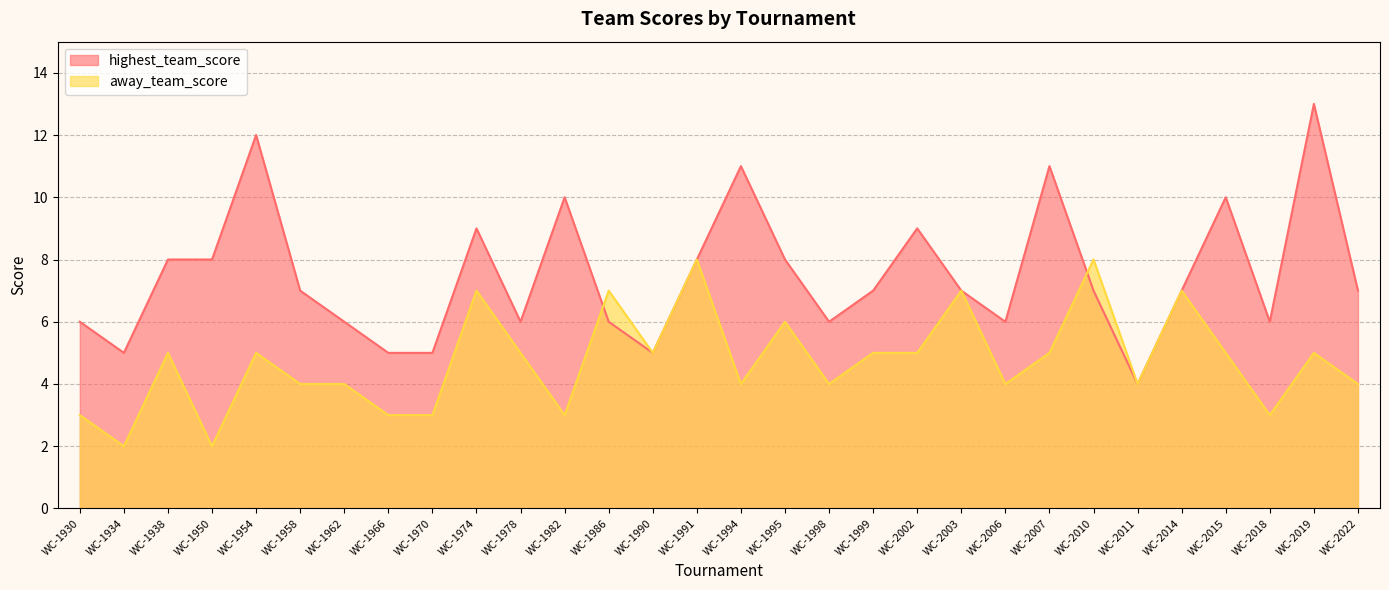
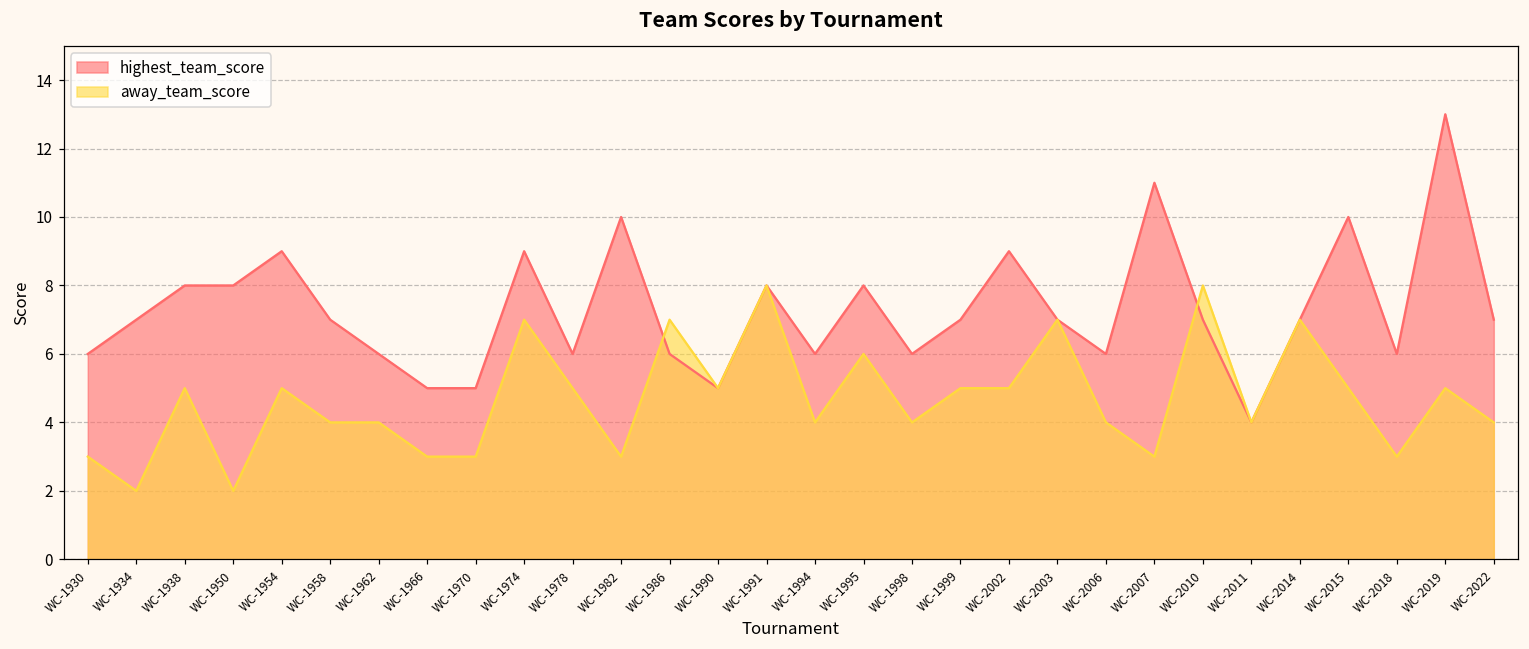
  {
    "highest_team_score": {
      "WC-1930": 6,
-     "WC-1934": 5,
+     "WC-1934": 7,
      "WC-1938": 8,
      "WC-1950": 8,
-     "WC-1954": 12,
+     "WC-1954": 9,
      "WC-1958": 7,
      "WC-1962": 6,
      "WC-1966": 5,
      "WC-1970": 5,
      "WC-1974": 9,
      "WC-1978": 6,
      "WC-1982": 10,
      "WC-1986": 6,
-     "WC-1994": 11,
+     "WC-1994": 6,
      "WC-1995": 8,
      "WC-1998": 6,
      "WC-1999": 7,
      "WC-2002": 9,
      "WC-2006": 6,
      "WC-2007": 11,
      "WC-2010": 7,
      "WC-2015": 10,
      "WC-2018": 6,
      "WC-2019": 13,
      "WC-2022": 7
    },
    "away_team_score": {
      "WC-1930": 3,
      "WC-1934": 2,
      "WC-1938": 5,
      "WC-1950": 2,
      "WC-1954": 5,
      "WC-1958": 4,
      "WC-1962": 4,
      "WC-1966": 3,
      "WC-1970": 3,
      "WC-1974": 7,
      "WC-1978": 5,
      "WC-1982": 3,
      "WC-1986": 7,
      "WC-1994": 4,
      "WC-1995": 6,
      "WC-1998": 4,
      "WC-1999": 5,
      "WC-2002": 5,
      "WC-2006": 4,
-     "WC-2007": 5,
+     "WC-2007": 3,
      "WC-2010": 8,
      "WC-2015": 5,
      "WC-2018": 3,
      "WC-2019": 5,
      "WC-2022": 4
    }
  }
